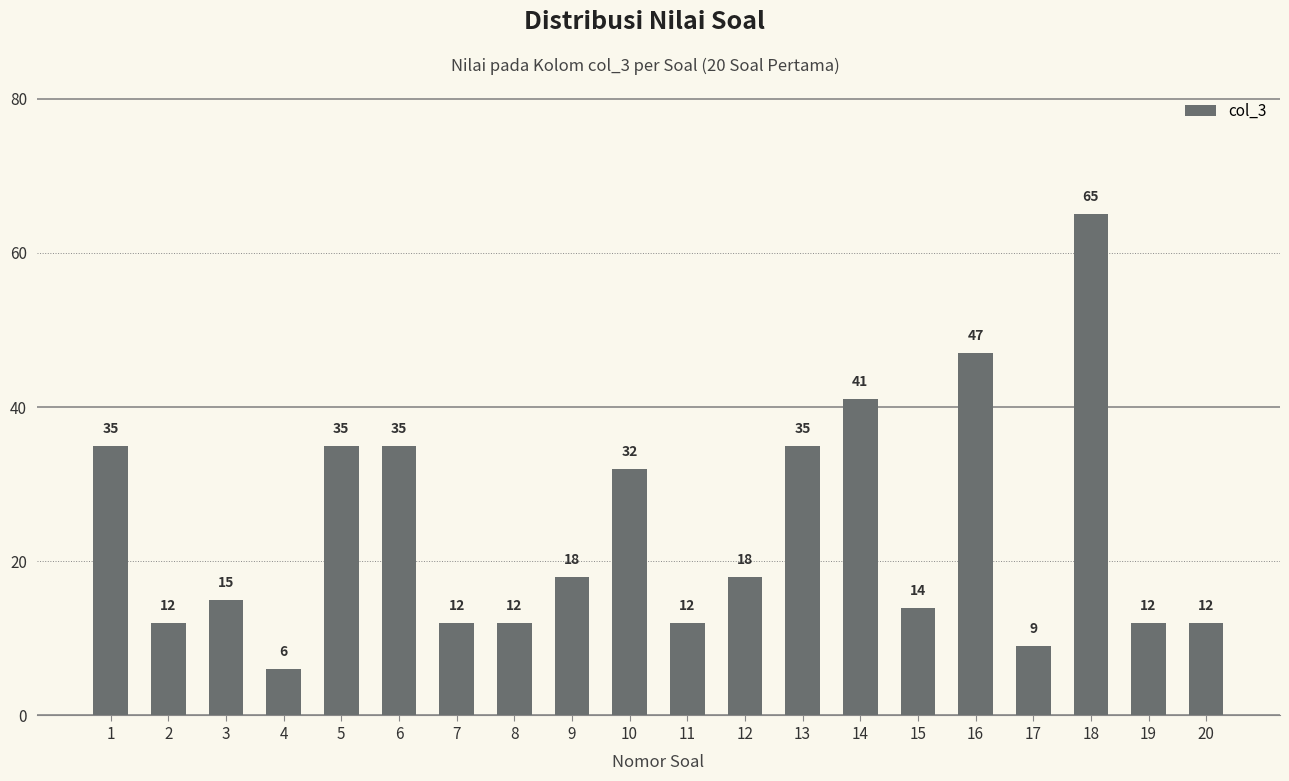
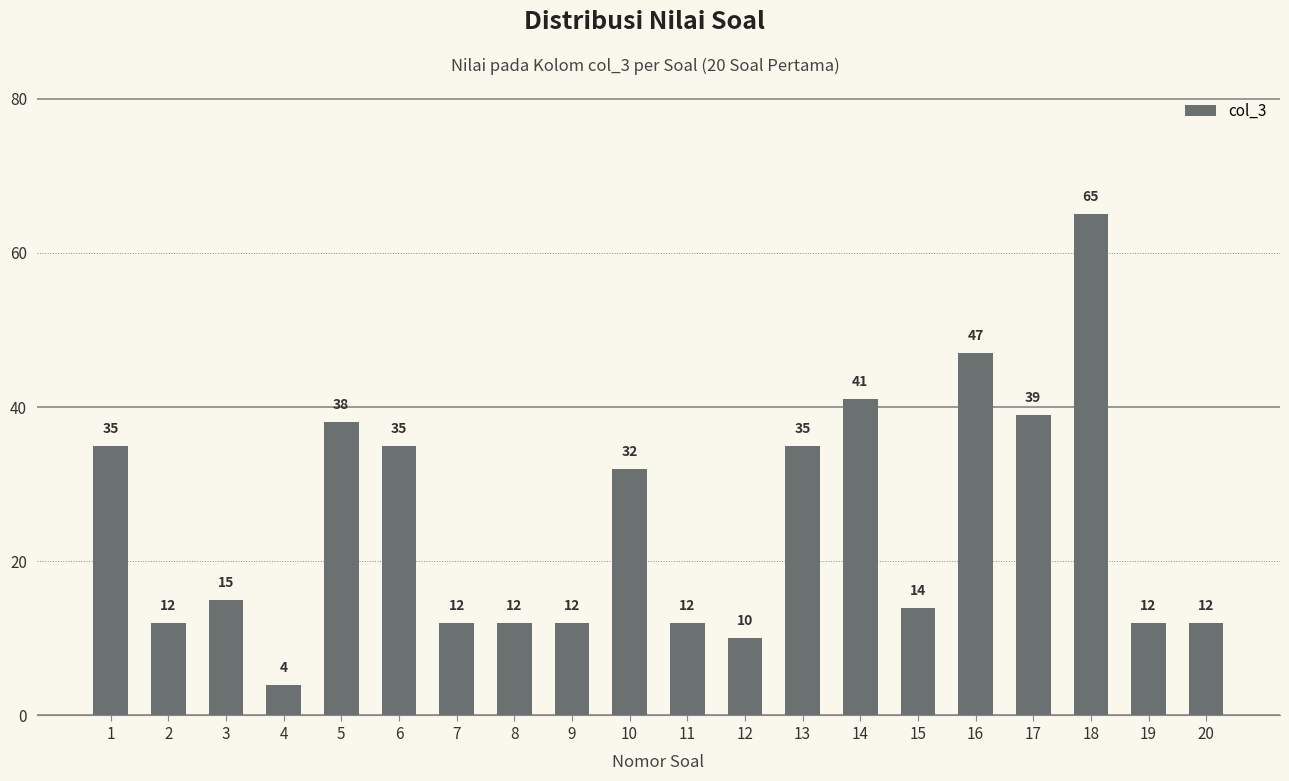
  {
    "1": 35,
    "2": 12,
    "3": 15,
-   "4": 6,
-   "5": 35,
+   "4": 4,
+   "5": 38,
    "6": 35,
    "7": 12,
    "8": 12,
-   "9": 18,
+   "9": 12,
    "10": 32,
    "11": 12,
-   "12": 18,
+   "12": 10,
    "13": 35,
    "14": 41,
    "15": 14,
    "16": 47,
-   "17": 9,
+   "17": 39,
    "18": 65,
    "19": 12,
    "20": 12
  }
